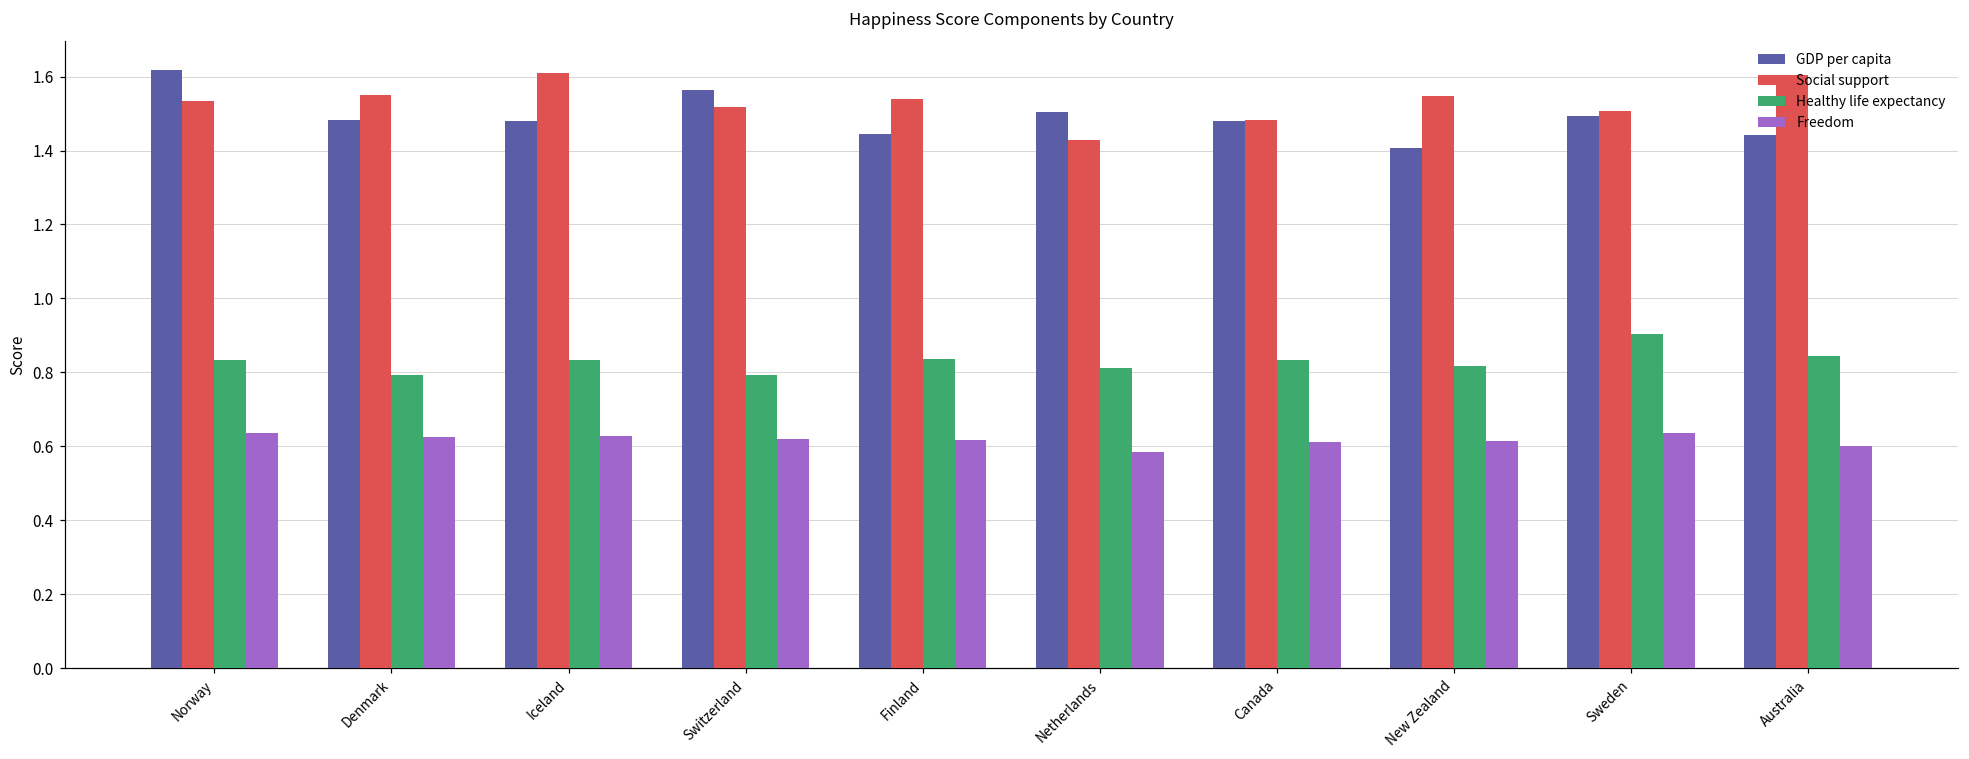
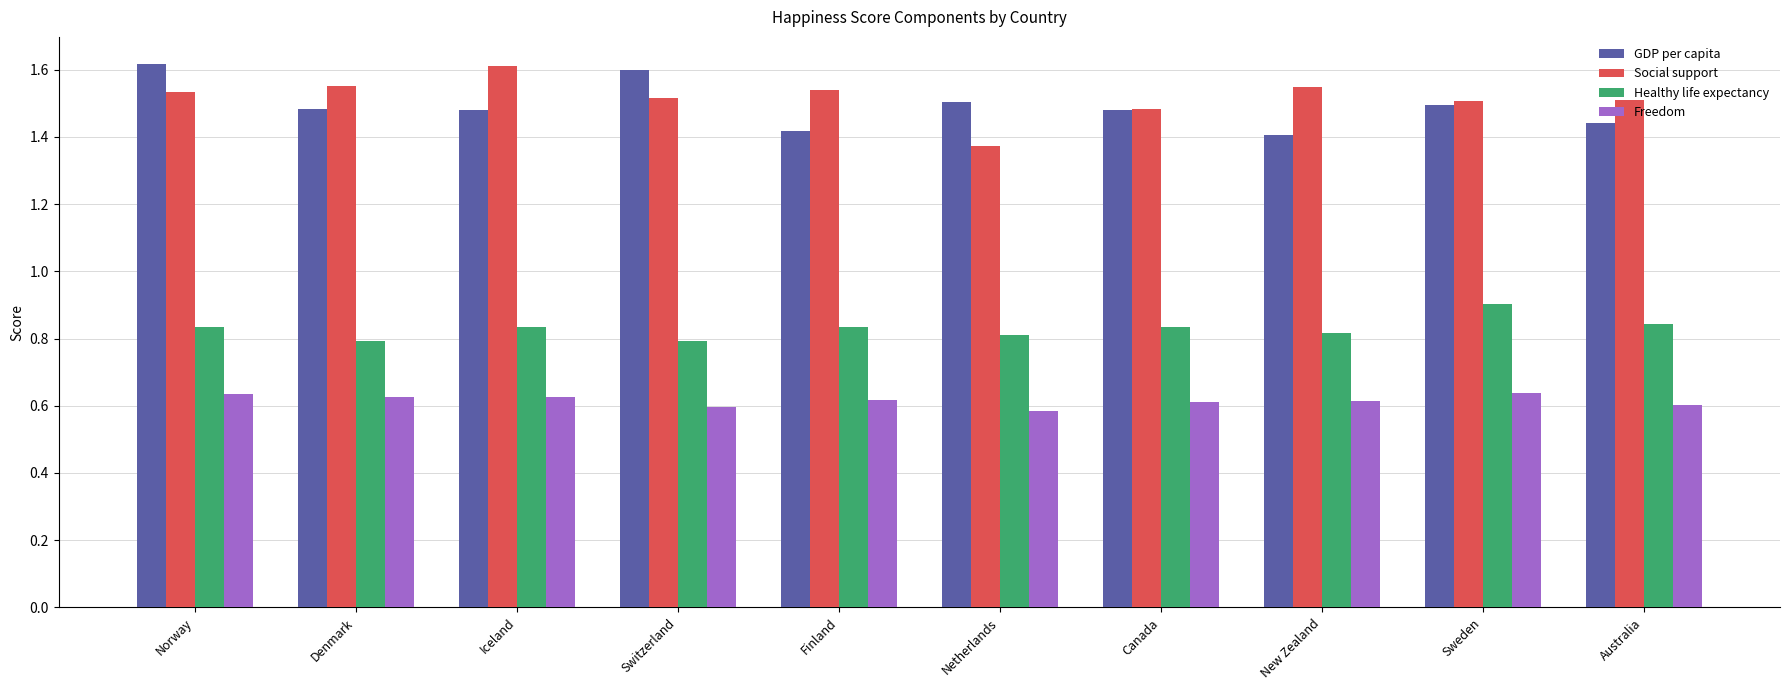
  {
    "GDP per capita": {
      "Norway": 1.62,
      "Denmark": 1.48,
      "Iceland": 1.48,
-     "Switzerland": 1.56,
-     "Finland": 1.44,
+     "Switzerland": 1.60,
+     "Finland": 1.42,
      "Netherlands": 1.50,
      "Canada": 1.48,
      "New Zealand": 1.41,
      "Sweden": 1.49,
      "Australia": 1.44
    },
    "Social support": {
      "Norway": 1.53,
      "Denmark": 1.55,
      "Iceland": 1.61,
      "Switzerland": 1.52,
      "Finland": 1.54,
-     "Netherlands": 1.43,
+     "Netherlands": 1.37,
      "Canada": 1.48,
      "New Zealand": 1.55,
      "Sweden": 1.51,
-     "Australia": 1.60
+     "Australia": 1.51
    },
    "Healthy life expectancy": {
      "Norway": 0.83,
      "Denmark": 0.79,
      "Iceland": 0.83,
      "Switzerland": 0.79,
      "Finland": 0.84,
      "Netherlands": 0.81,
      "Canada": 0.83,
      "New Zealand": 0.82,
      "Sweden": 0.90,
      "Australia": 0.84
    },
    "Freedom": {
      "Norway": 0.64,
      "Denmark": 0.63,
      "Iceland": 0.63,
-     "Switzerland": 0.62,
+     "Switzerland": 0.60,
      "Finland": 0.62,
      "Netherlands": 0.59,
      "Canada": 0.61,
      "New Zealand": 0.61,
      "Sweden": 0.64,
      "Australia": 0.60
    }
  }
